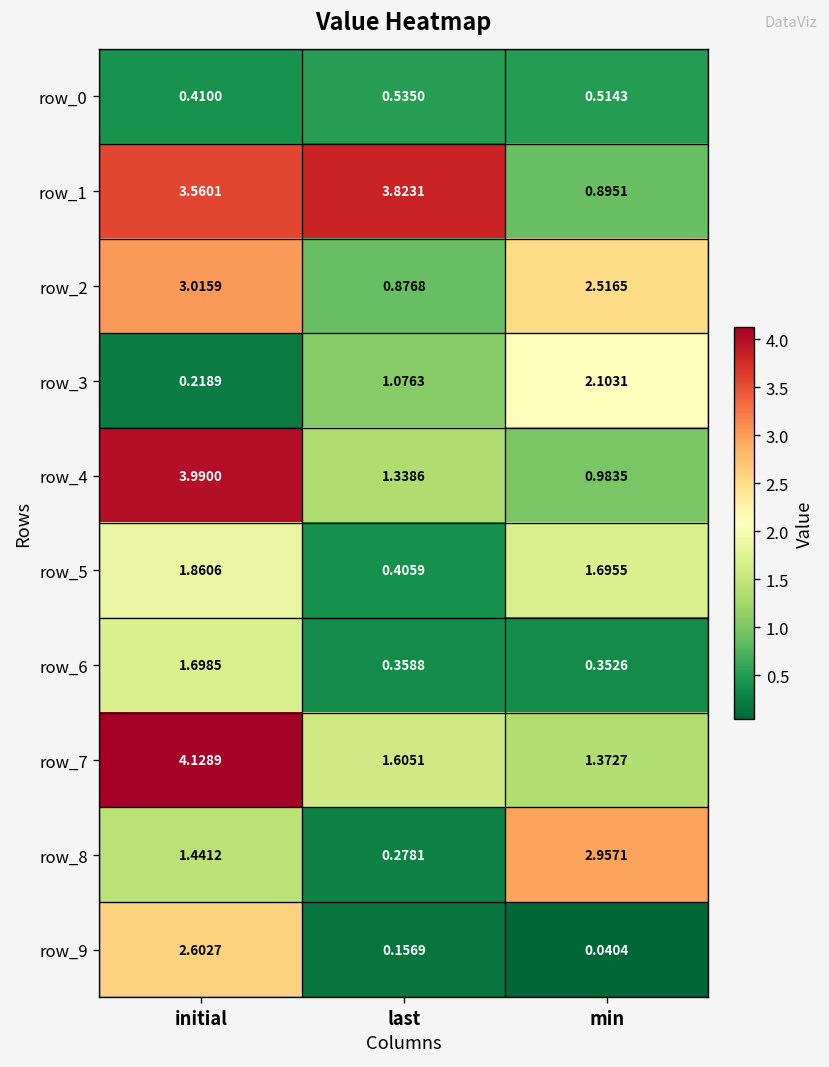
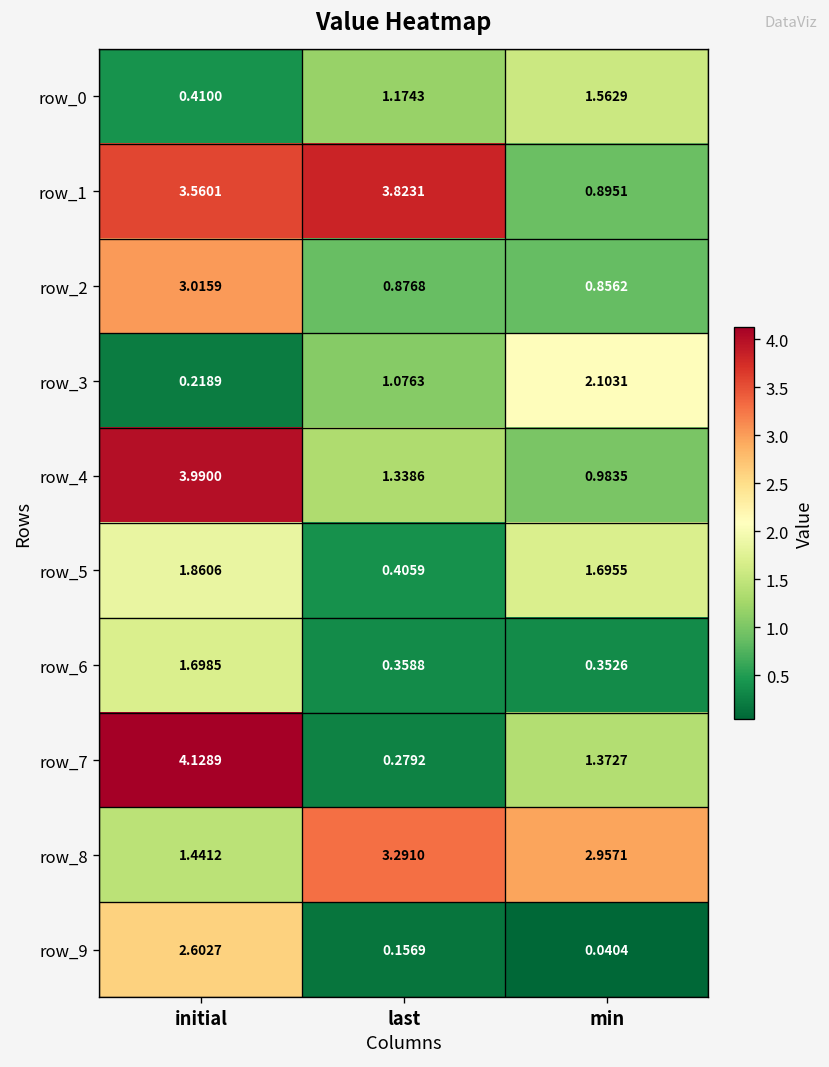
  {
    "row_0": {
      "initial": 0.4100,
-     "last": 0.5350,
-     "min": 0.5143
+     "last": 1.1743,
+     "min": 1.5629
    },
    "row_1": {
      "initial": 3.5601,
      "last": 3.8231,
      "min": 0.8951
    },
    "row_2": {
      "initial": 3.0159,
      "last": 0.8768,
-     "min": 2.5165
+     "min": 0.8562
    },
    "row_3": {
      "initial": 0.2189,
      "last": 1.0763,
      "min": 2.1031
    },
    "row_4": {
      "initial": 3.9900,
      "last": 1.3386,
      "min": 0.9835
    },
    "row_5": {
      "initial": 1.8606,
      "last": 0.4059,
      "min": 1.6955
    },
    "row_6": {
      "initial": 1.6985,
      "last": 0.3588,
      "min": 0.3526
    },
    "row_7": {
      "initial": 4.1289,
-     "last": 1.6051,
+     "last": 0.2792,
      "min": 1.3727
    },
    "row_8": {
      "initial": 1.4412,
-     "last": 0.2781,
+     "last": 3.2910,
      "min": 2.9571
    },
    "row_9": {
      "initial": 2.6027,
      "last": 0.1569,
      "min": 0.0404
    }
  }
